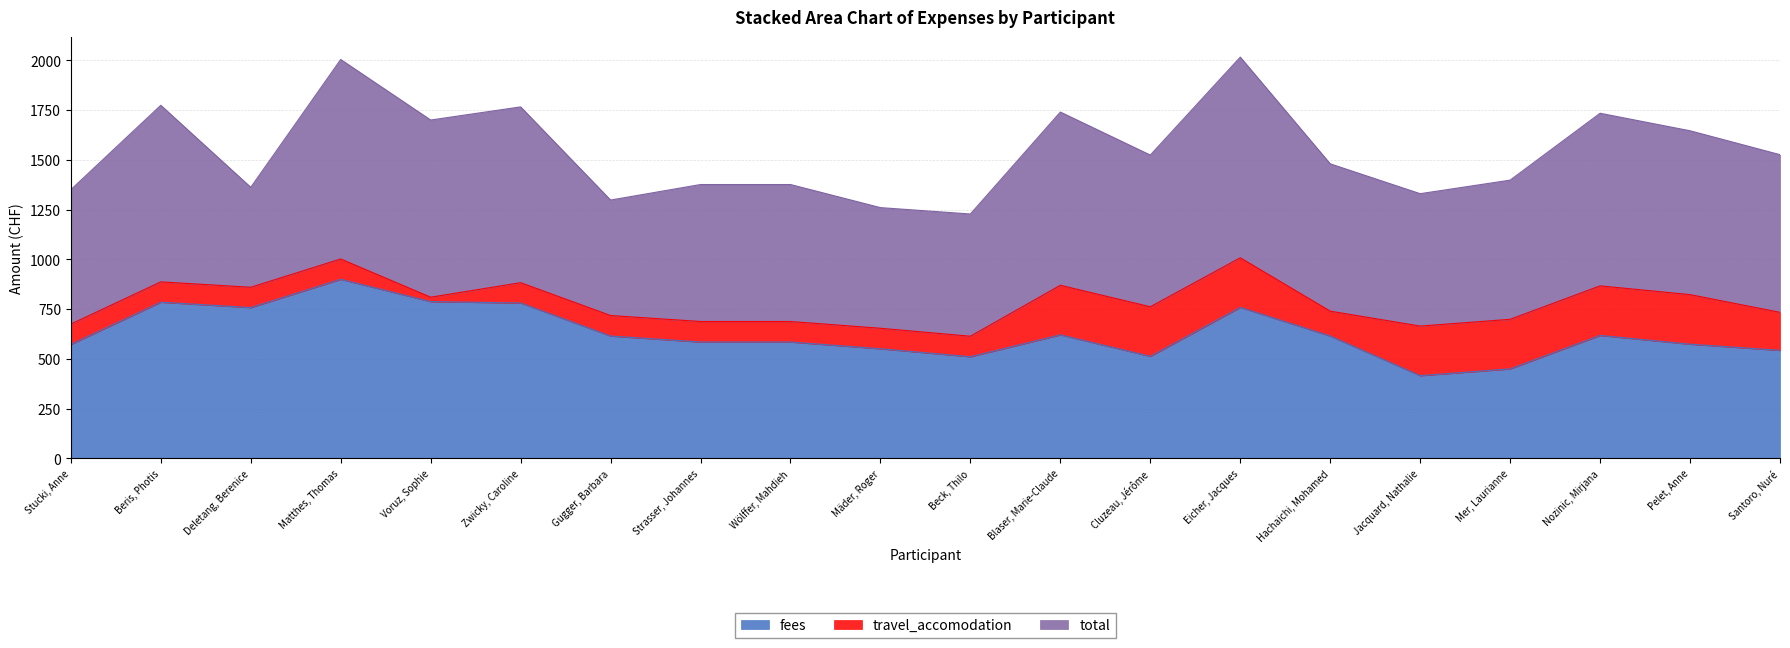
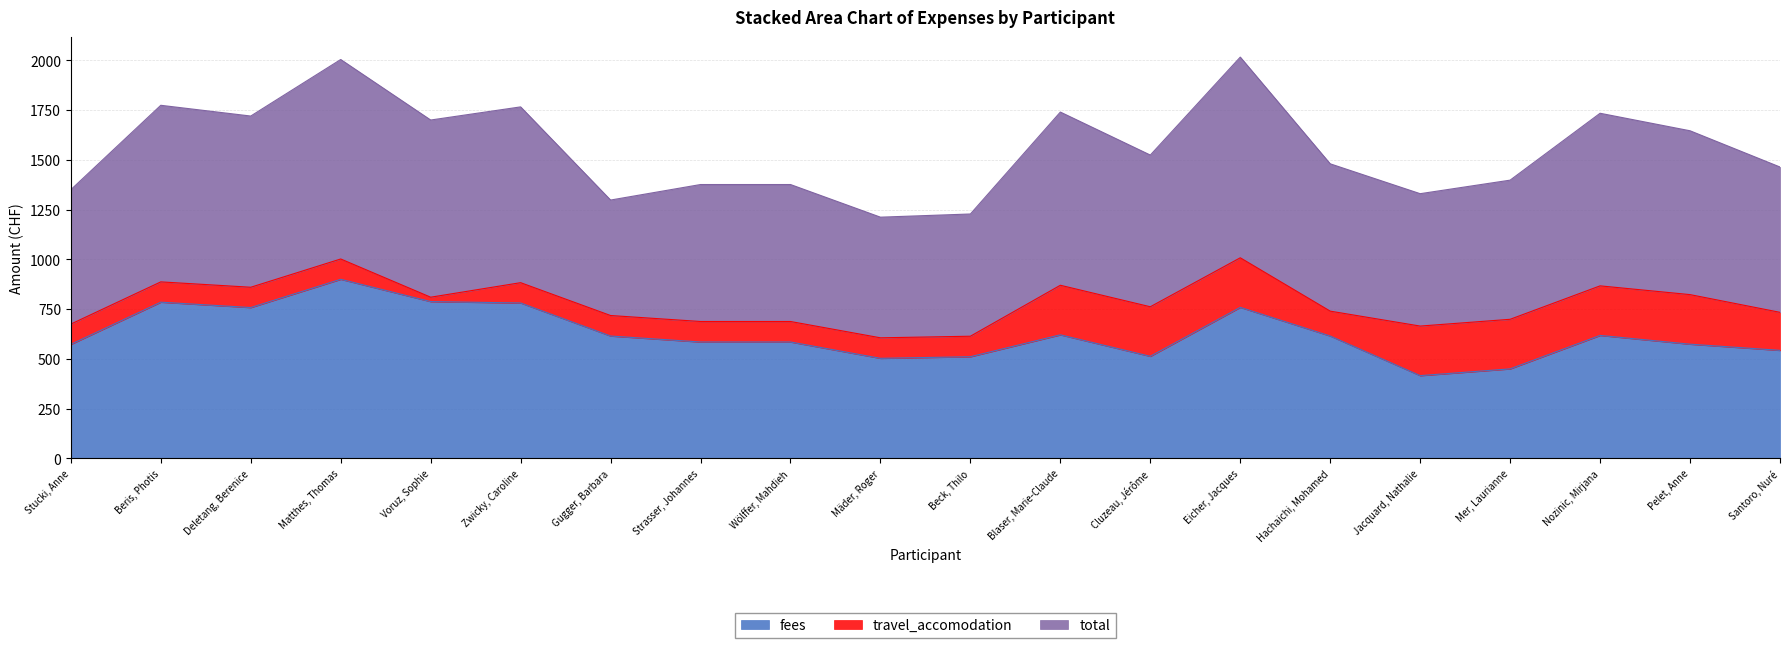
  {
    "fees": {
      "Stucki, Anne": 570,
      "Beris, Photis": 790,
      "Deletang, Berenice": 760,
      "Matthes, Thomas": 900,
      "Voruz, Sophie": 790,
      "Zwicky, Caroline": 780,
      "Gugger, Barbara": 620,
      "Strasser, Johannes": 590,
      "Wölffer, Mahdieh": 590,
-     "Mäder, Roger": 550,
+     "Mäder, Roger": 500,
      "Beck, Thilo": 510,
      "Blaser, Marie-Claude": 620,
      "Cluzeau, Jérôme": 510,
      "Eicher, Jacques": 760,
      "Hachaichi, Mohamed": 620,
      "Jacquard, Nathalie": 420,
      "Mer, Laurianne": 450,
      "Nozinic, Mirjana": 620,
      "Pelet, Anne": 570,
      "Santoro, Nuré": 540
    },
    "travel_accomodation": {
      "Stucki, Anne": 100,
      "Beris, Photis": 100,
      "Deletang, Berenice": 100,
      "Matthes, Thomas": 100,
      "Voruz, Sophie": 20,
      "Zwicky, Caroline": 100,
      "Gugger, Barbara": 100,
      "Strasser, Johannes": 100,
      "Wölffer, Mahdieh": 100,
      "Mäder, Roger": 100,
      "Beck, Thilo": 100,
      "Blaser, Marie-Claude": 250,
      "Cluzeau, Jérôme": 250,
      "Eicher, Jacques": 250,
      "Hachaichi, Mohamed": 130,
      "Jacquard, Nathalie": 250,
      "Mer, Laurianne": 250,
      "Nozinic, Mirjana": 250,
      "Pelet, Anne": 250,
      "Santoro, Nuré": 190
    },
    "total": {
      "Stucki, Anne": 680,
      "Beris, Photis": 890,
-     "Deletang, Berenice": 500,
+     "Deletang, Berenice": 860,
      "Matthes, Thomas": 1000,
      "Voruz, Sophie": 890,
      "Zwicky, Caroline": 880,
      "Gugger, Barbara": 580,
      "Strasser, Johannes": 690,
      "Wölffer, Mahdieh": 690,
      "Mäder, Roger": 610,
      "Beck, Thilo": 610,
      "Blaser, Marie-Claude": 870,
      "Cluzeau, Jérôme": 760,
      "Eicher, Jacques": 1010,
      "Hachaichi, Mohamed": 740,
      "Jacquard, Nathalie": 670,
      "Mer, Laurianne": 700,
      "Nozinic, Mirjana": 870,
      "Pelet, Anne": 820,
-     "Santoro, Nuré": 790
+     "Santoro, Nuré": 730
    }
  }
